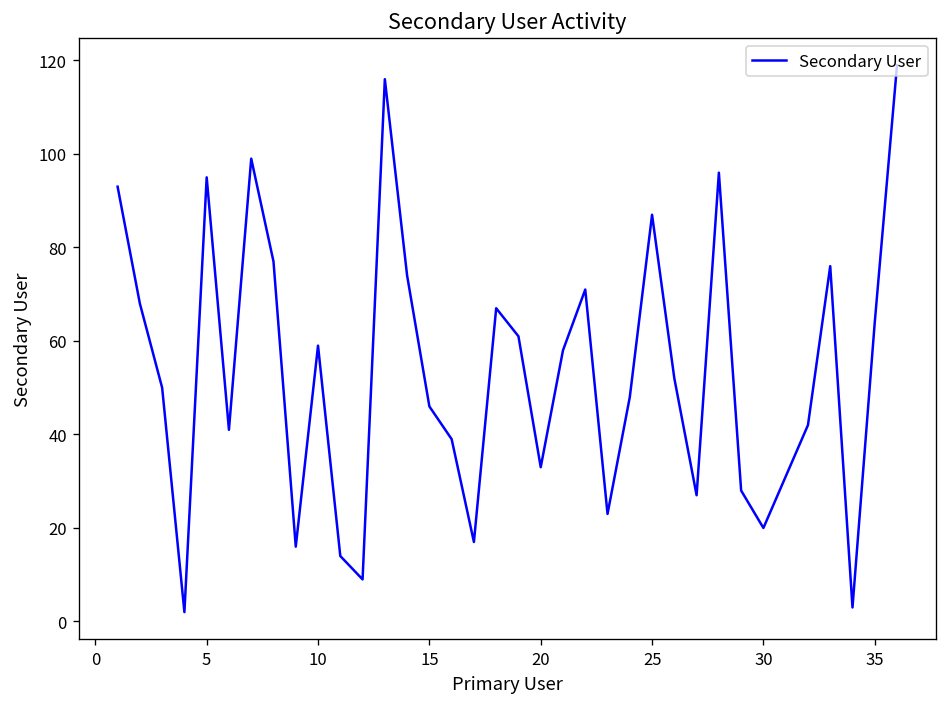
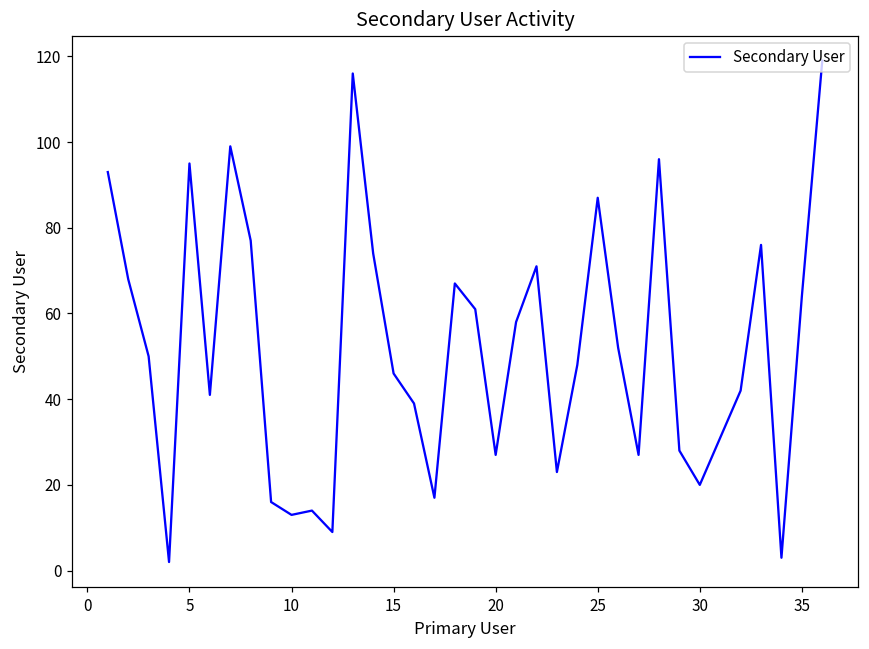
  {
    "5": 95,
-   "10": 59,
+   "10": 13,
    "15": 46,
-   "20": 33,
+   "20": 27,
    "25": 87,
    "30": 20,
    "35": 64
  }
